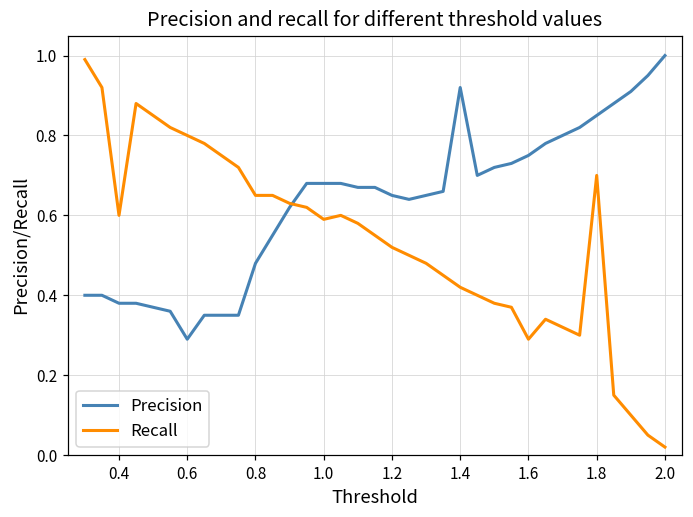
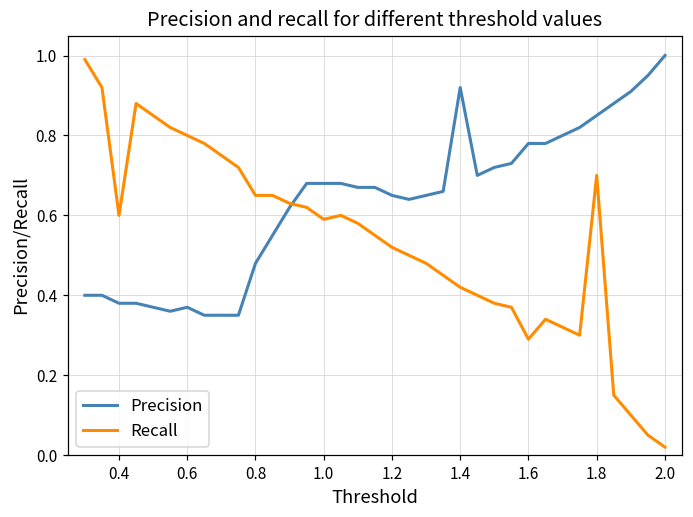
  {
    "Precision": {
      "0.4": 0.38,
-     "0.6": 0.29,
+     "0.6": 0.37,
      "0.8": 0.48,
      "1.0": 0.68,
      "1.2": 0.65,
      "1.4": 0.92,
-     "1.6": 0.75,
+     "1.6": 0.78,
      "1.8": 0.85,
      "2.0": 1.00
    },
    "Recall": {
      "0.4": 0.60,
      "0.6": 0.80,
      "0.8": 0.65,
      "1.0": 0.59,
      "1.2": 0.52,
      "1.4": 0.42,
      "1.6": 0.29,
      "1.8": 0.70,
      "2.0": 0.02
    }
  }
